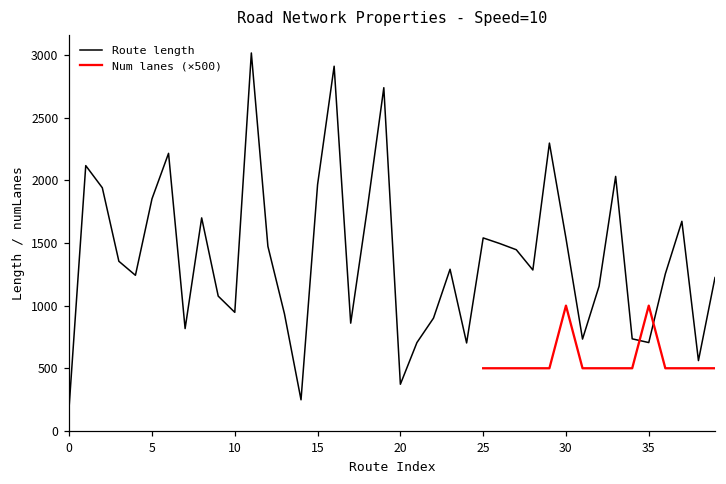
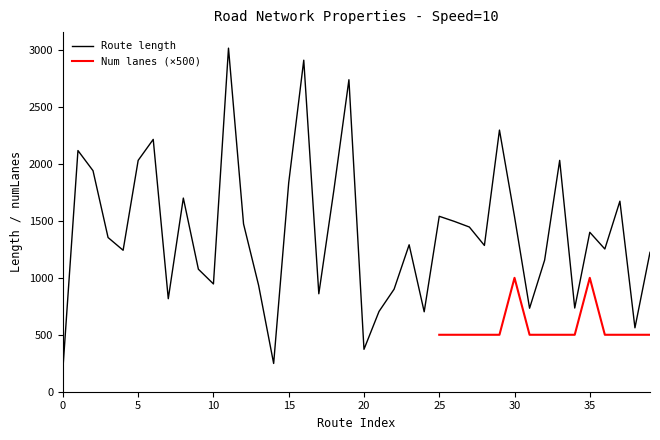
  {
    "Route length": {
      "0": 200,
-     "5": 1850,
+     "5": 2030,
      "10": 950,
-     "15": 1970,
+     "15": 1830,
      "20": 370,
      "25": 1540,
      "30": 1540,
-     "35": 710
+     "35": 1400
    },
    "Num lanes (×500)": {
      "25": 500,
      "30": 1000,
      "35": 1000
    }
  }
